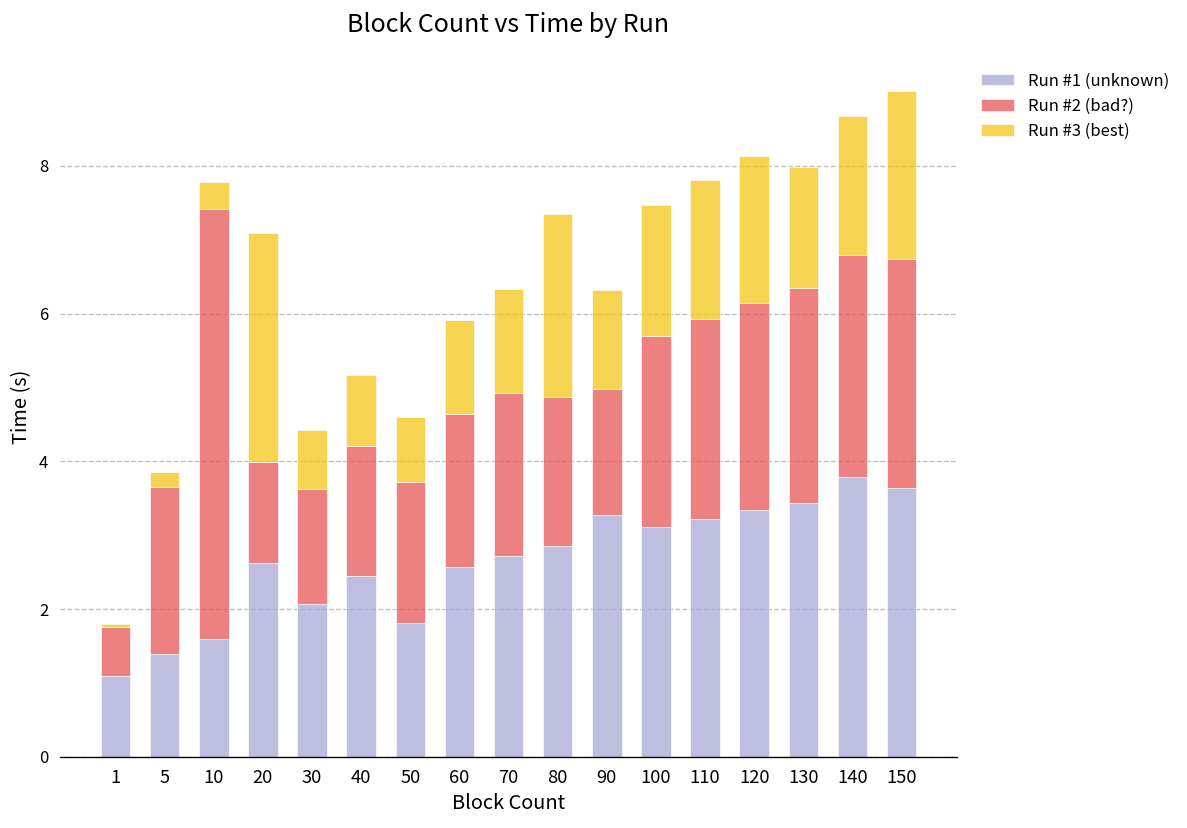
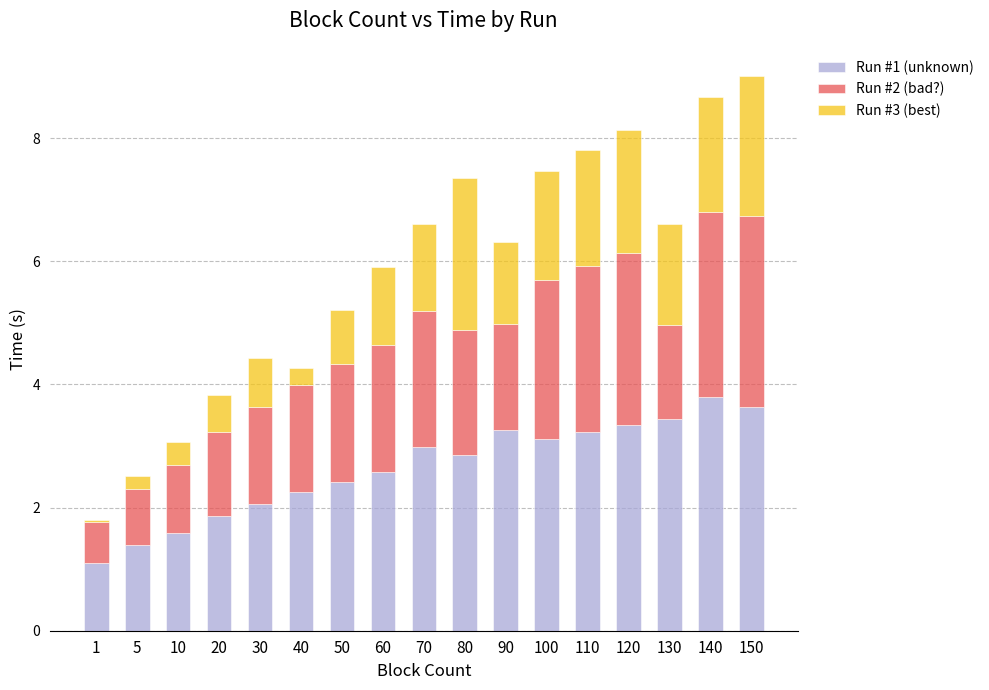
  {
    "Run #1 (unknown)": {
      "1": 1.1,
      "5": 1.4,
      "10": 1.6,
-     "20": 2.6,
+     "20": 1.9,
      "30": 2.1,
-     "40": 2.5,
-     "50": 1.8,
+     "40": 2.2,
+     "50": 2.4,
      "60": 2.6,
-     "70": 2.7,
+     "70": 3.0,
      "80": 2.9,
      "90": 3.3,
      "100": 3.1,
      "110": 3.2,
      "120": 3.3,
      "130": 3.4,
      "140": 3.8,
      "150": 3.6
    },
    "Run #2 (bad?)": {
      "1": 0.7,
-     "5": 2.3,
-     "10": 5.8,
+     "5": 0.9,
+     "10": 1.1,
      "20": 1.4,
      "30": 1.6,
      "40": 1.7,
      "50": 1.9,
      "60": 2.1,
      "70": 2.2,
      "80": 2.0,
      "90": 1.7,
      "100": 2.6,
      "110": 2.7,
      "120": 2.8,
-     "130": 2.9,
+     "130": 1.5,
      "140": 3.0,
      "150": 3.1
    },
    "Run #3 (best)": {
      "5": 0.2,
      "10": 0.4,
-     "20": 3.1,
+     "20": 0.6,
      "30": 0.8,
-     "40": 1.0,
+     "40": 0.3,
      "50": 0.9,
      "60": 1.3,
      "70": 1.4,
      "80": 2.5,
      "90": 1.3,
      "100": 1.8,
      "110": 1.9,
      "120": 2.0,
      "130": 1.6,
      "140": 1.9,
      "150": 2.3
    }
  }
